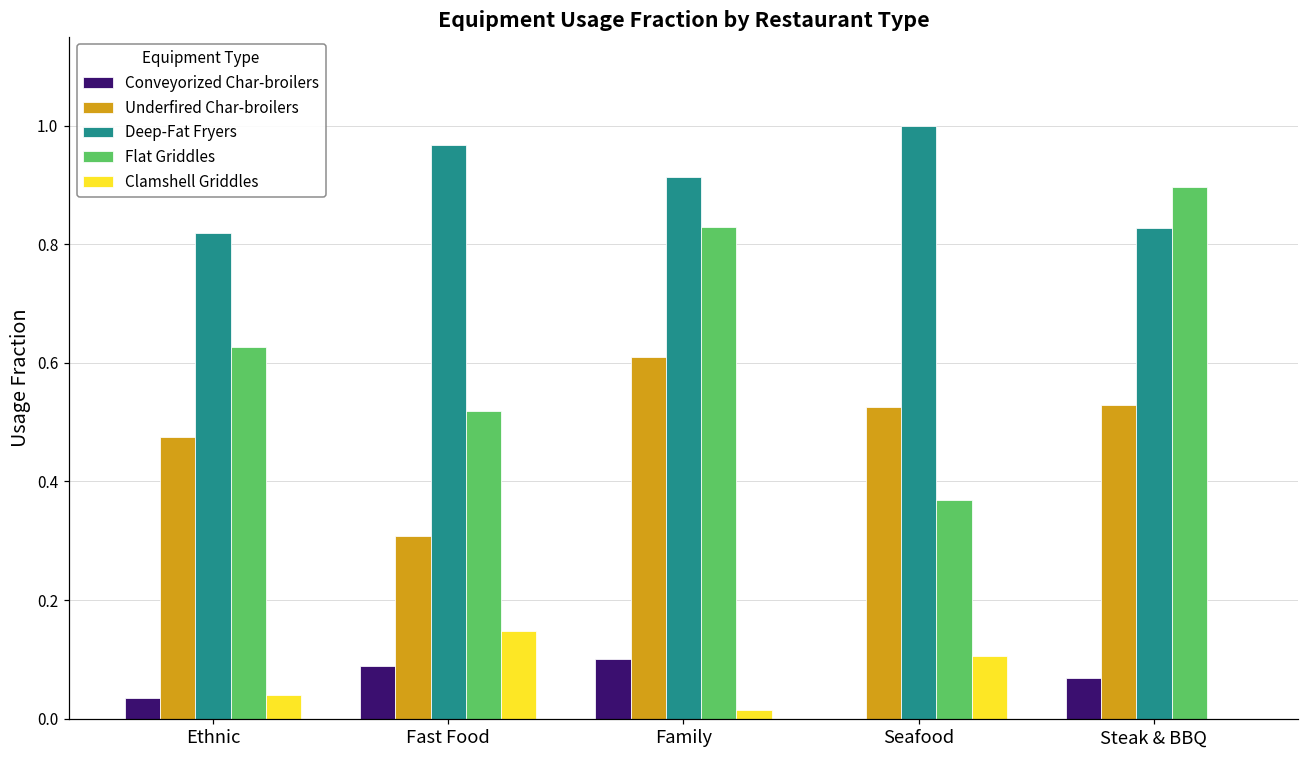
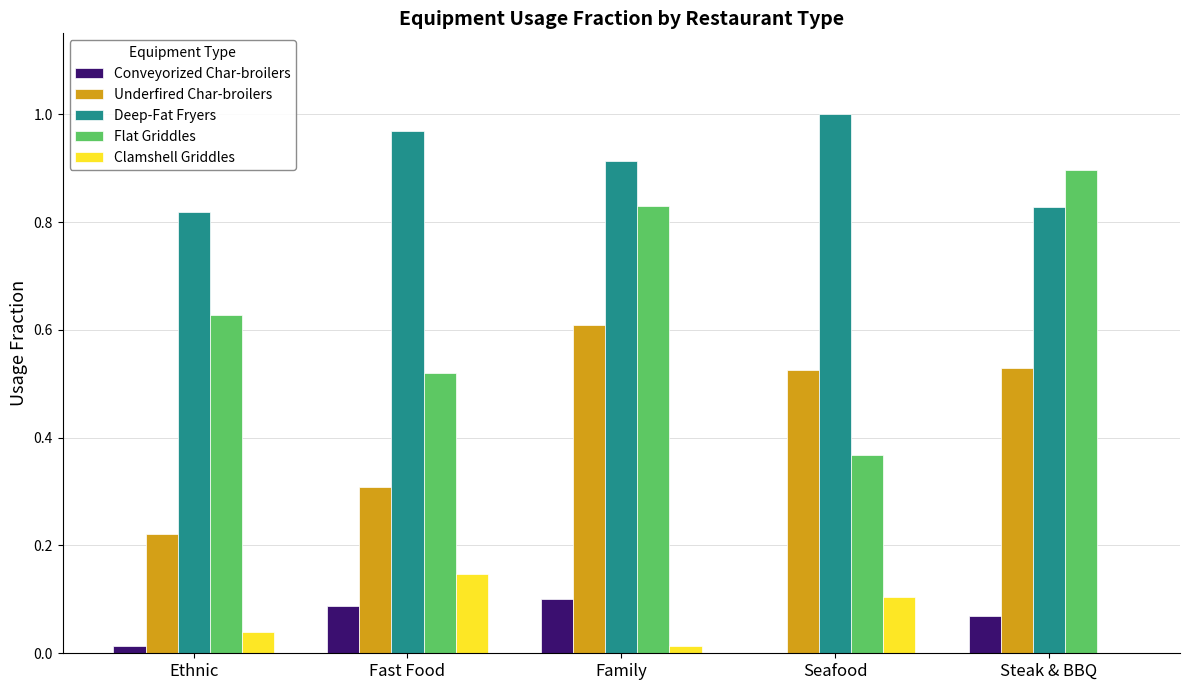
  {
    "Conveyorized Char-broilers": {
-     "Ethnic": 0.04,
+     "Ethnic": 0.01,
      "Fast Food": 0.09,
      "Family": 0.10,
      "Seafood": 0.00,
      "Steak & BBQ": 0.07
    },
    "Underfired Char-broilers": {
-     "Ethnic": 0.48,
+     "Ethnic": 0.22,
      "Fast Food": 0.31,
      "Family": 0.61,
      "Seafood": 0.53,
      "Steak & BBQ": 0.53
    },
    "Deep-Fat Fryers": {
      "Ethnic": 0.82,
      "Fast Food": 0.97,
      "Family": 0.91,
      "Seafood": 1.00,
      "Steak & BBQ": 0.83
    },
    "Flat Griddles": {
      "Ethnic": 0.63,
      "Fast Food": 0.52,
      "Family": 0.83,
      "Seafood": 0.37,
      "Steak & BBQ": 0.90
    },
    "Clamshell Griddles": {
      "Ethnic": 0.04,
      "Fast Food": 0.15,
      "Family": 0.01,
      "Seafood": 0.11,
      "Steak & BBQ": 0.00
    }
  }
